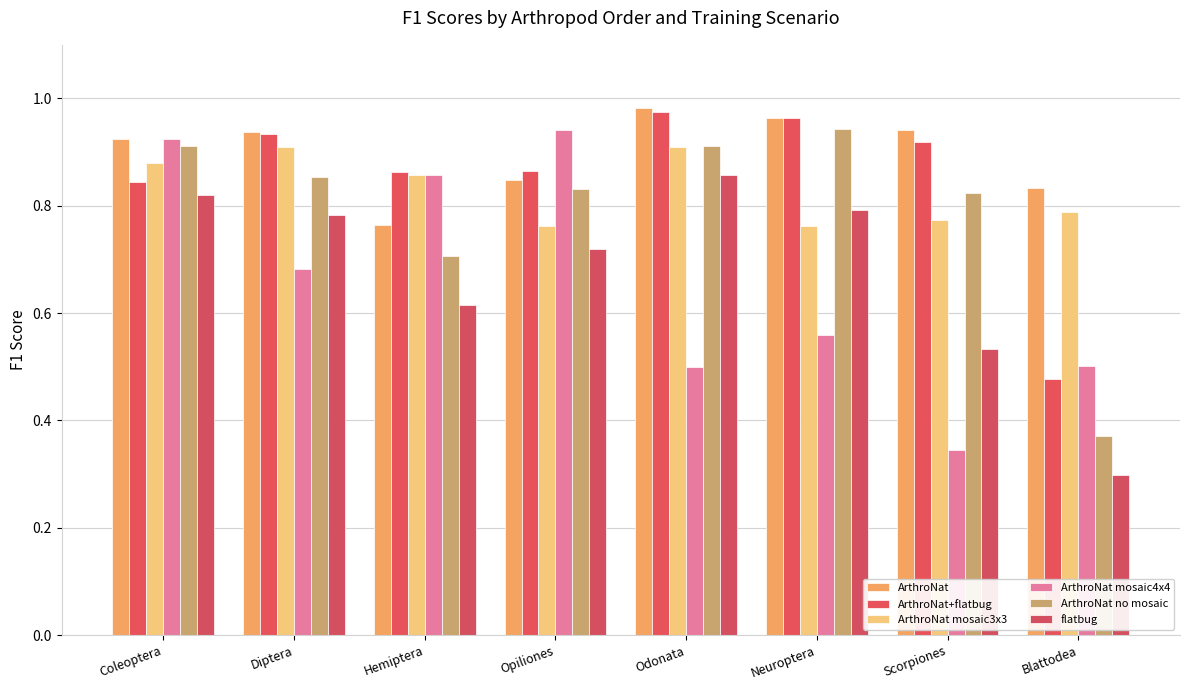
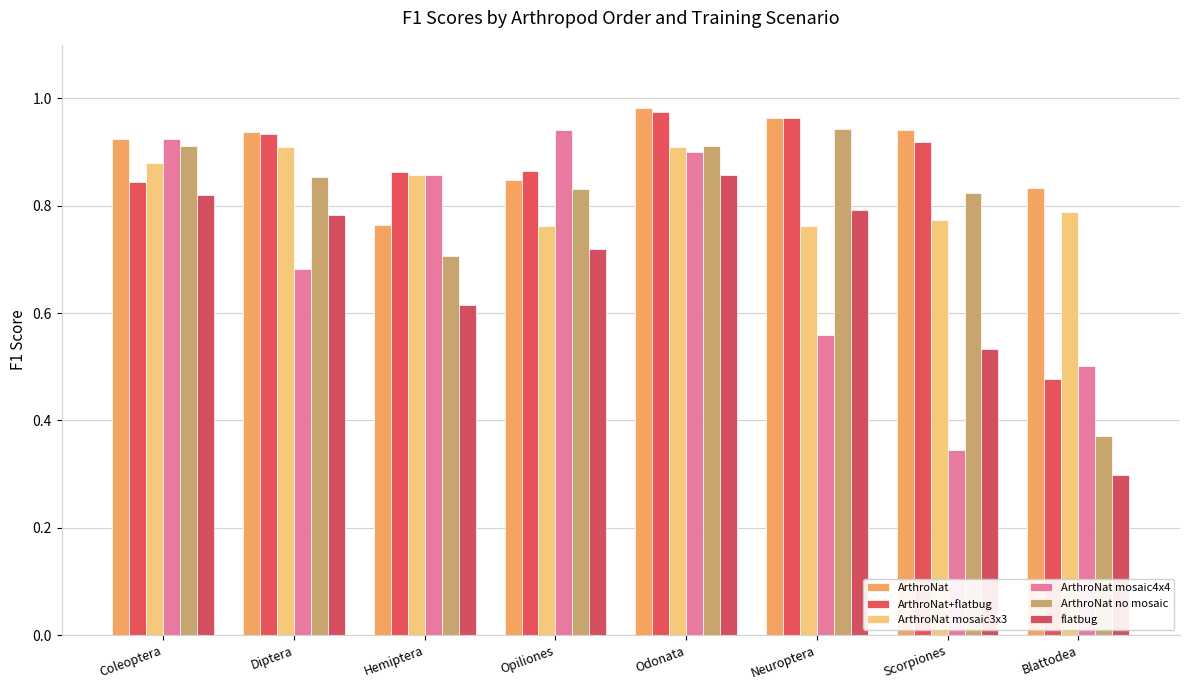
  {
    "ArthroNat mosaic4x4": {
      "Coleoptera": 0.93,
      "Diptera": 0.68,
      "Hemiptera": 0.86,
      "Opiliones": 0.94,
-     "Odonata": 0.5,
+     "Odonata": 0.9,
      "Neuroptera": 0.56,
      "Scorpiones": 0.35,
      "Blattodea": 0.5
    }
  }
